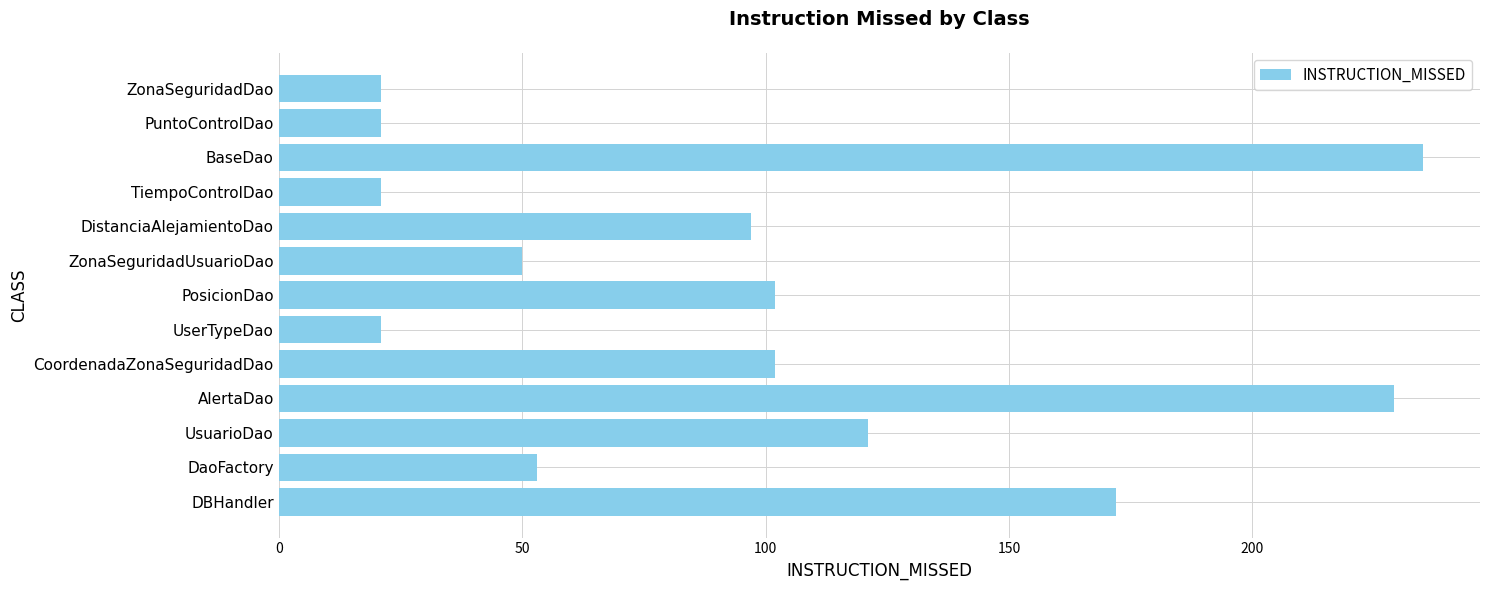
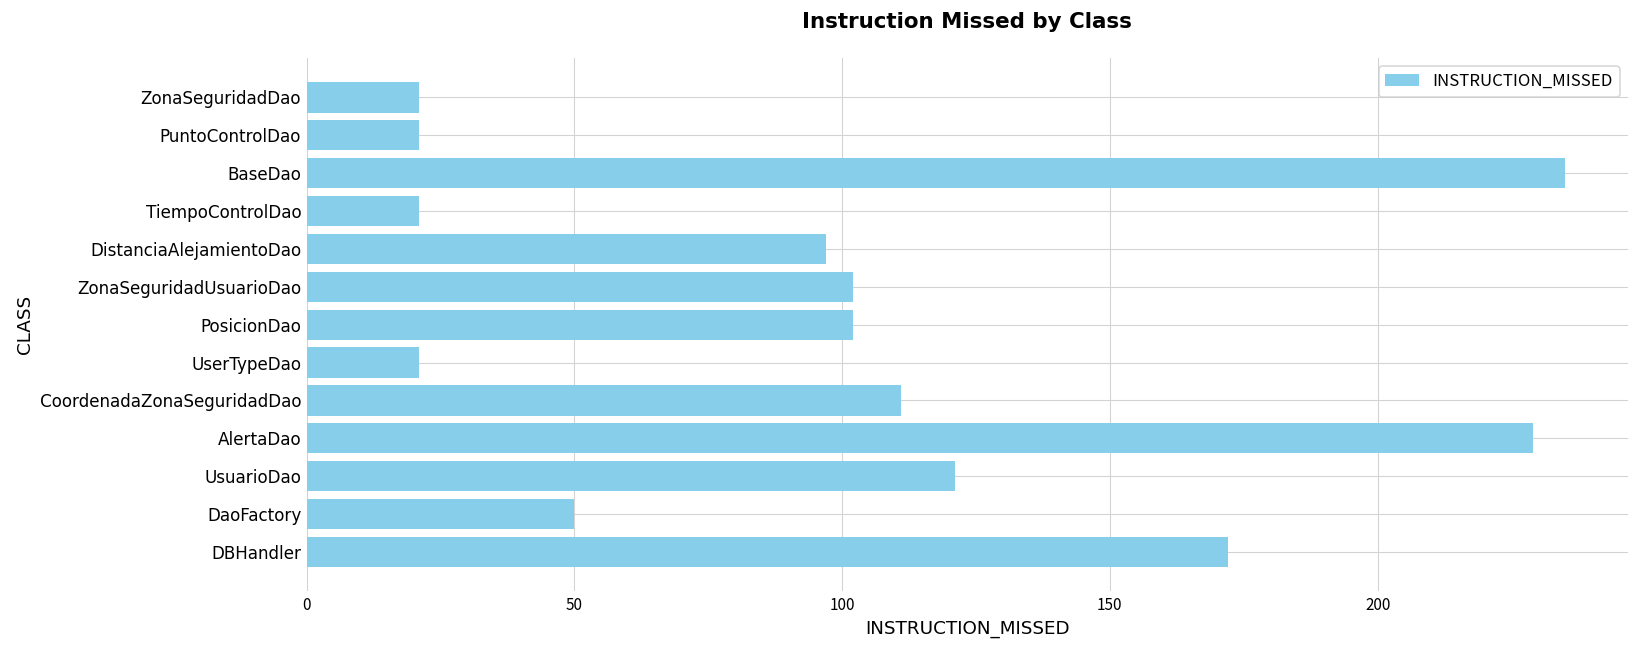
  {
    "ZonaSeguridadDao": 21,
    "PuntoControlDao": 21,
    "BaseDao": 235,
    "TiempoControlDao": 21,
    "DistanciaAlejamientoDao": 97,
-   "ZonaSeguridadUsuarioDao": 50,
+   "ZonaSeguridadUsuarioDao": 102,
    "PosicionDao": 102,
    "UserTypeDao": 21,
-   "CoordenadaZonaSeguridadDao": 102,
+   "CoordenadaZonaSeguridadDao": 111,
    "AlertaDao": 229,
    "UsuarioDao": 121,
-   "DaoFactory": 53,
+   "DaoFactory": 50,
    "DBHandler": 172
  }
